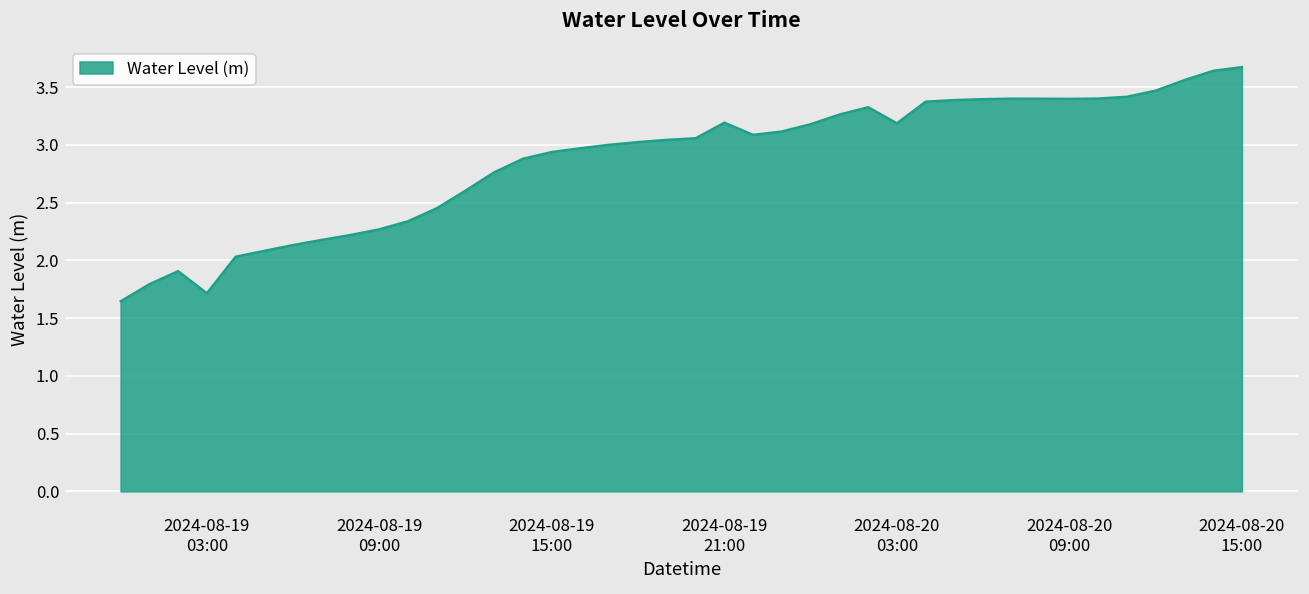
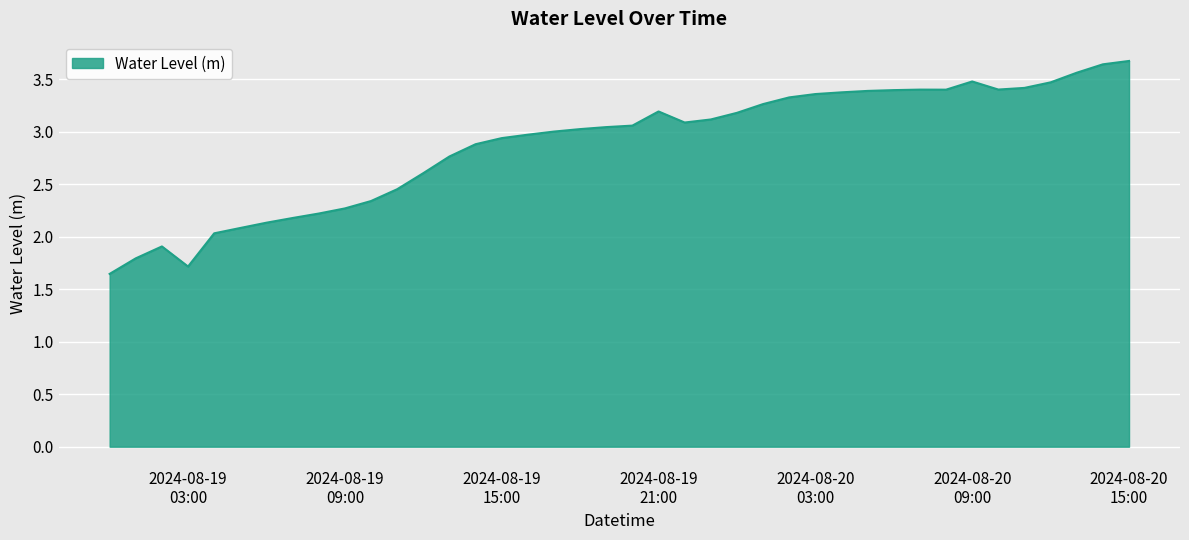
  {
    "2024-08-19 03:00": 1.72,
    "2024-08-19 09:00": 2.27,
    "2024-08-19 15:00": 2.94,
    "2024-08-19 21:00": 3.19,
-   "2024-08-20 03:00": 3.19,
-   "2024-08-20 09:00": 3.40,
+   "2024-08-20 03:00": 3.36,
+   "2024-08-20 09:00": 3.48,
    "2024-08-20 15:00": 3.67
  }
